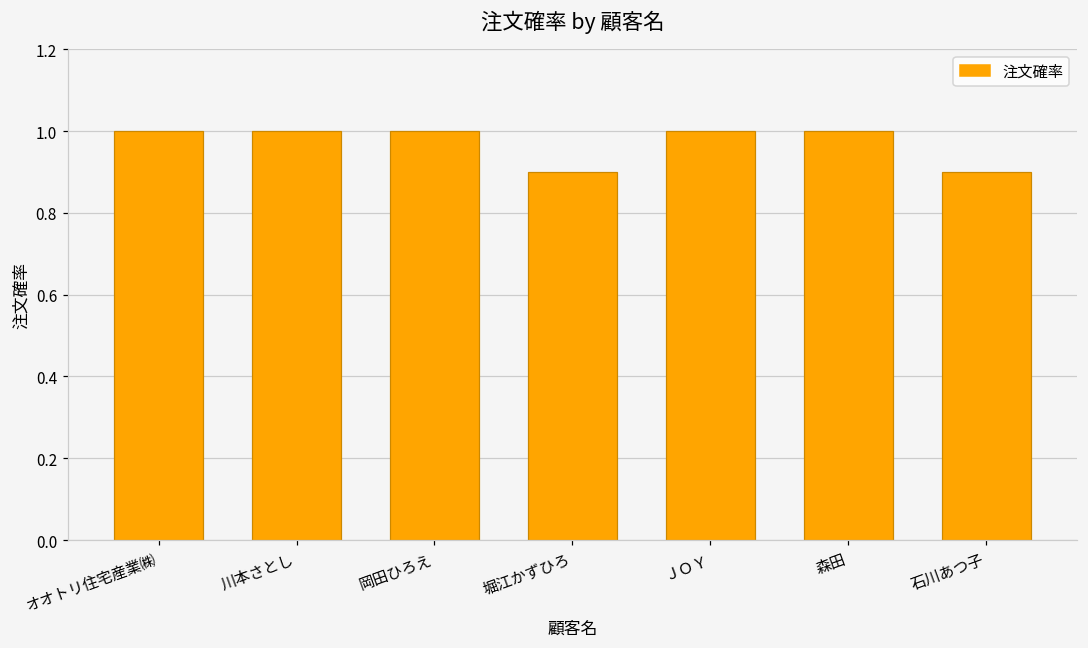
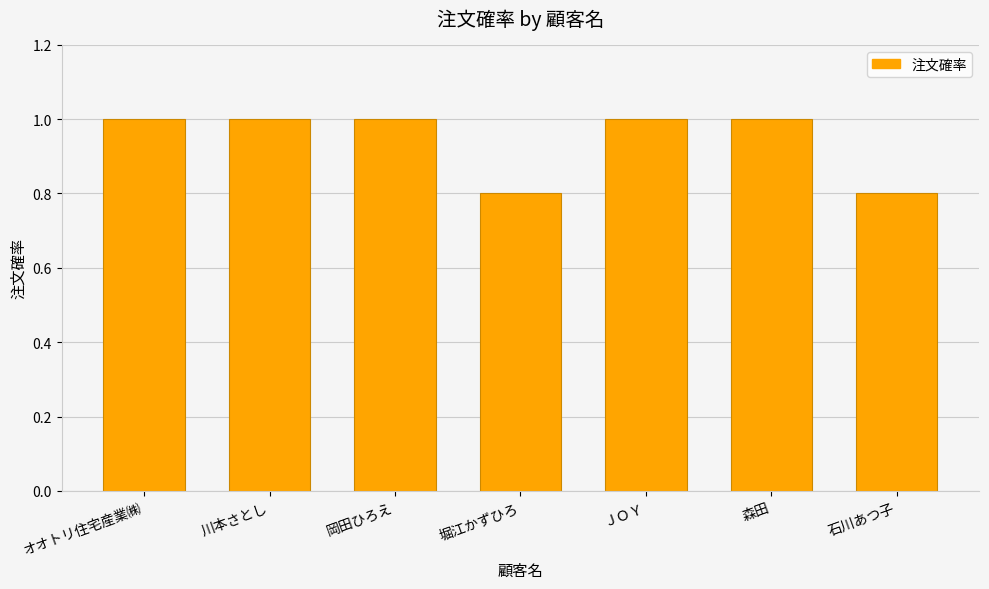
  {
    "オオトリ住宅産業㈱": 1.0,
    "川本さとし": 1.0,
    "岡田ひろえ": 1.0,
-   "堀江かずひろ": 0.9,
+   "堀江かずひろ": 0.8,
    "ＪＯＹ": 1.0,
    "森田": 1.0,
-   "石川あつ子": 0.9
+   "石川あつ子": 0.8
  }
